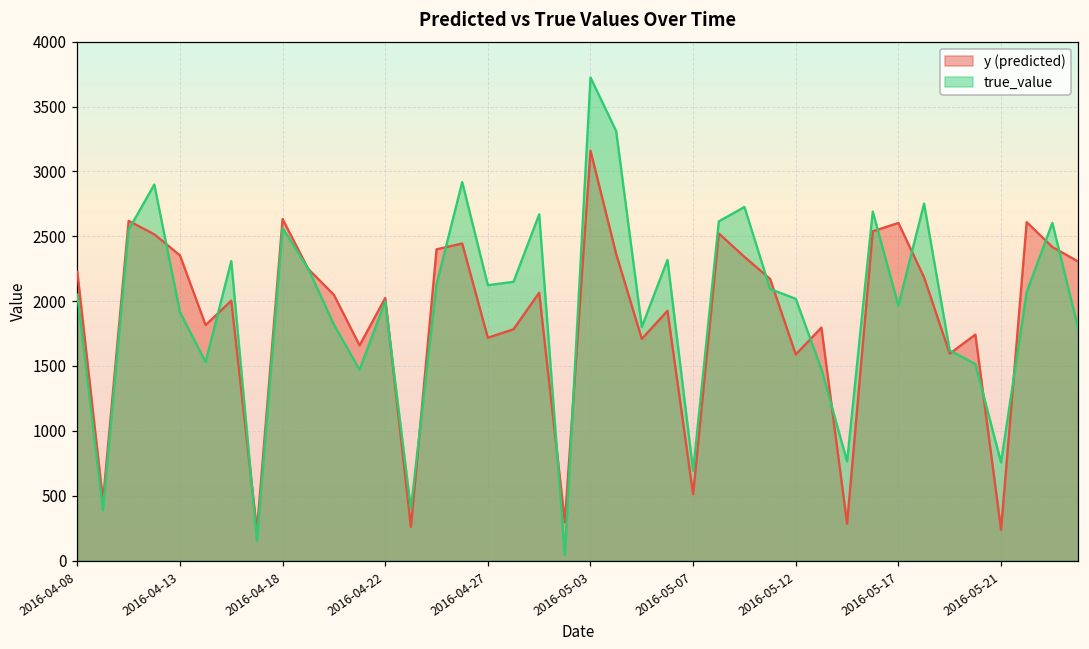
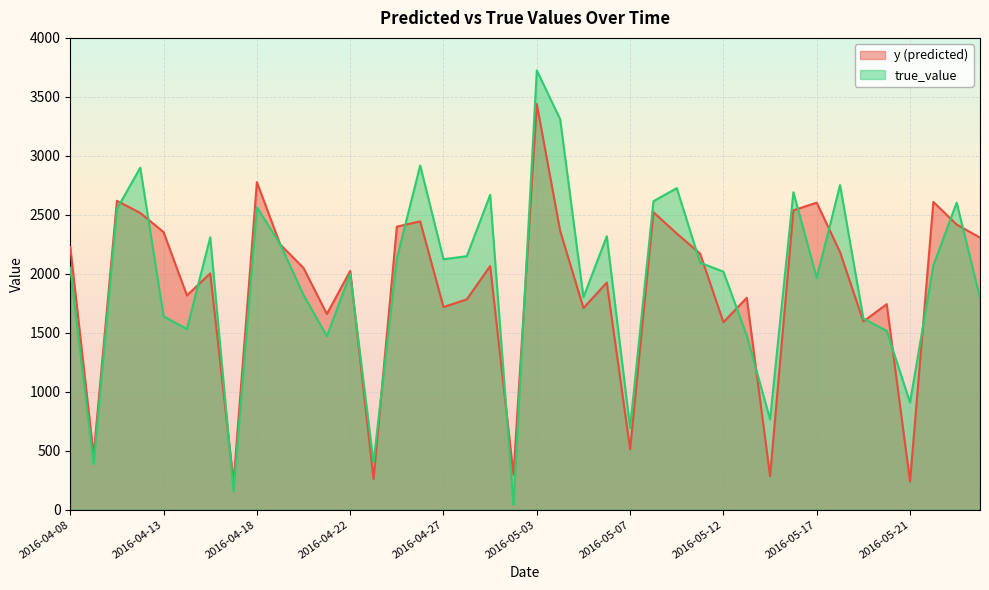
  {
    "y (predicted)": {
      "2016-04-08": 2230,
      "2016-04-13": 2350,
-     "2016-04-18": 2630,
+     "2016-04-18": 2780,
      "2016-04-22": 2020,
      "2016-04-27": 1720,
-     "2016-05-03": 3160,
+     "2016-05-03": 3440,
      "2016-05-07": 510,
      "2016-05-12": 1590,
      "2016-05-17": 2600,
      "2016-05-21": 240
    },
    "true_value": {
      "2016-04-08": 2050,
-     "2016-04-13": 1920,
+     "2016-04-13": 1640,
      "2016-04-18": 2560,
      "2016-04-22": 2000,
      "2016-04-27": 2120,
      "2016-05-03": 3720,
      "2016-05-07": 690,
      "2016-05-12": 2020,
      "2016-05-17": 1970,
-     "2016-05-21": 760
+     "2016-05-21": 910
    }
  }
